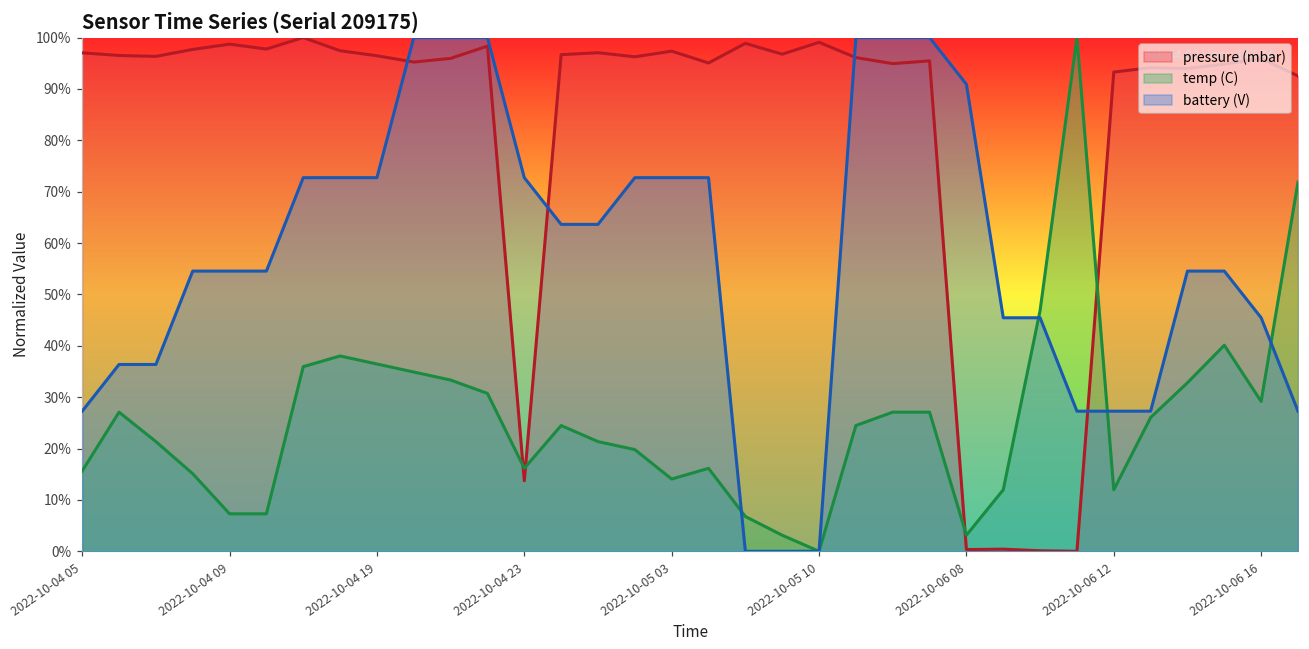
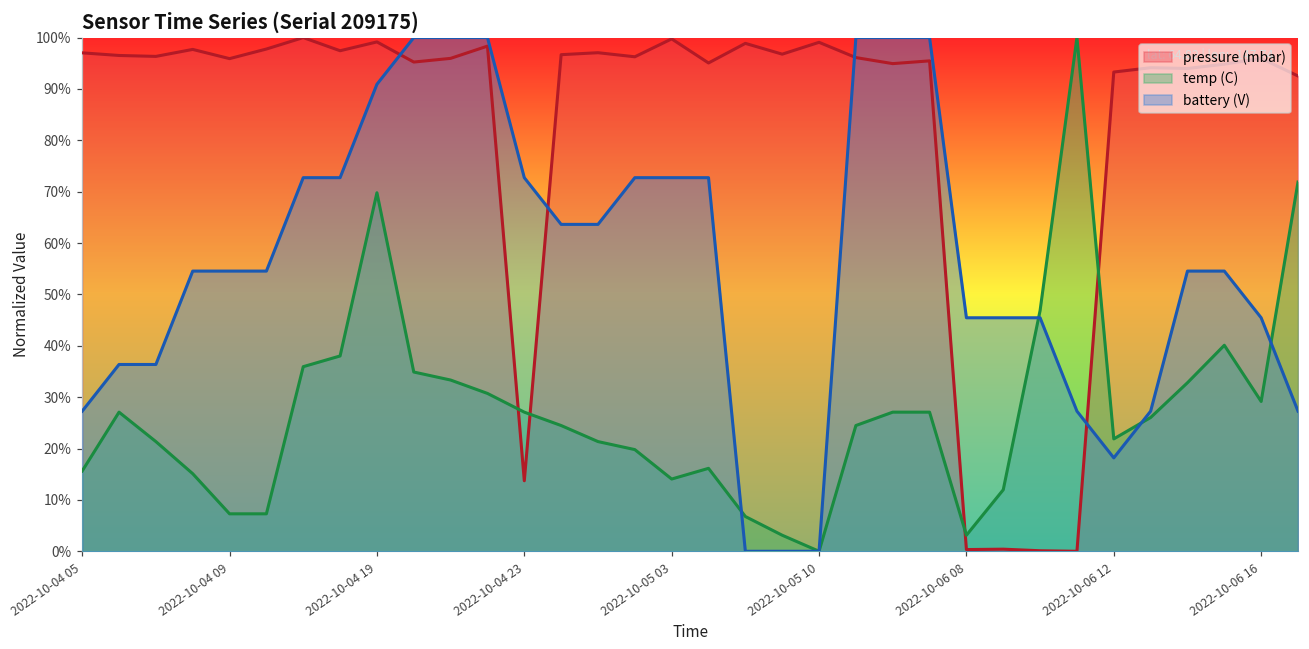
  {
    "pressure (mbar)": {
      "2022-10-04 05": "97%",
-     "2022-10-04 09": "99%",
-     "2022-10-04 19": "96%",
+     "2022-10-04 09": "96%",
+     "2022-10-04 19": "99%",
      "2022-10-04 23": "14%",
-     "2022-10-05 03": "97%",
+     "2022-10-05 03": "100%",
      "2022-10-05 10": "99%",
      "2022-10-06 08": "0%",
      "2022-10-06 12": "93%"
    },
    "temp (C)": {
      "2022-10-04 05": "16%",
      "2022-10-04 09": "7%",
-     "2022-10-04 19": "36%",
-     "2022-10-04 23": "16%",
+     "2022-10-04 19": "70%",
+     "2022-10-04 23": "27%",
      "2022-10-05 03": "14%",
      "2022-10-06 08": "3%",
-     "2022-10-06 12": "12%",
+     "2022-10-06 12": "22%",
      "2022-10-06 16": "29%"
    },
    "battery (V)": {
      "2022-10-04 05": "27%",
      "2022-10-04 09": "55%",
-     "2022-10-04 19": "73%",
+     "2022-10-04 19": "91%",
      "2022-10-04 23": "73%",
      "2022-10-05 03": "73%",
-     "2022-10-06 08": "91%",
-     "2022-10-06 12": "27%",
+     "2022-10-06 08": "45%",
+     "2022-10-06 12": "18%",
      "2022-10-06 16": "45%"
    }
  }
